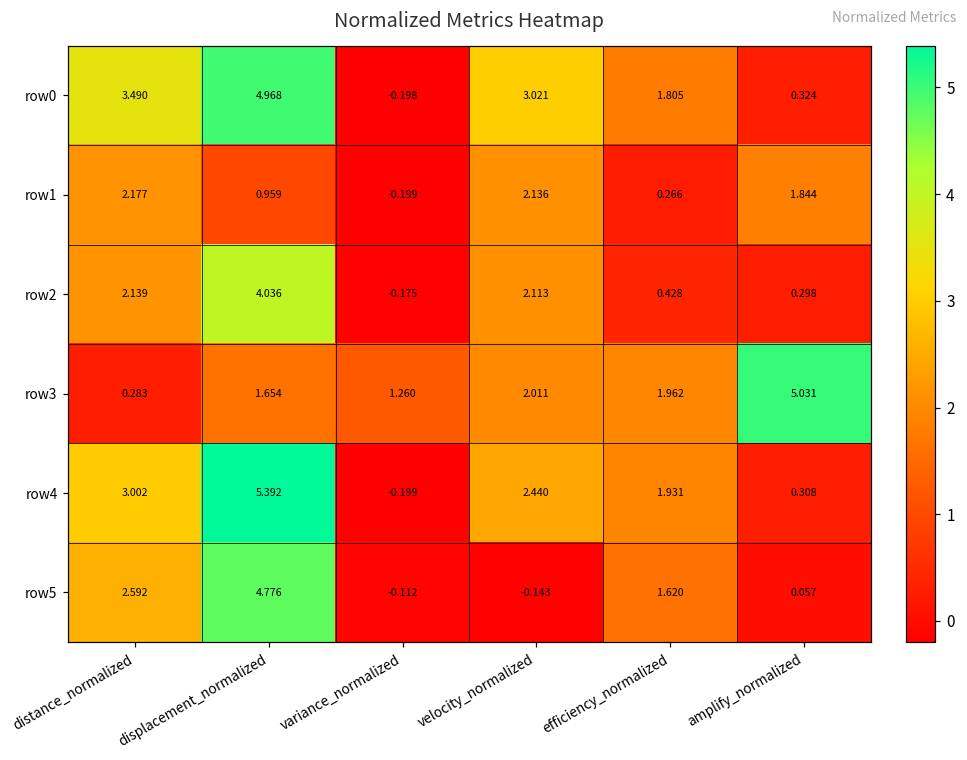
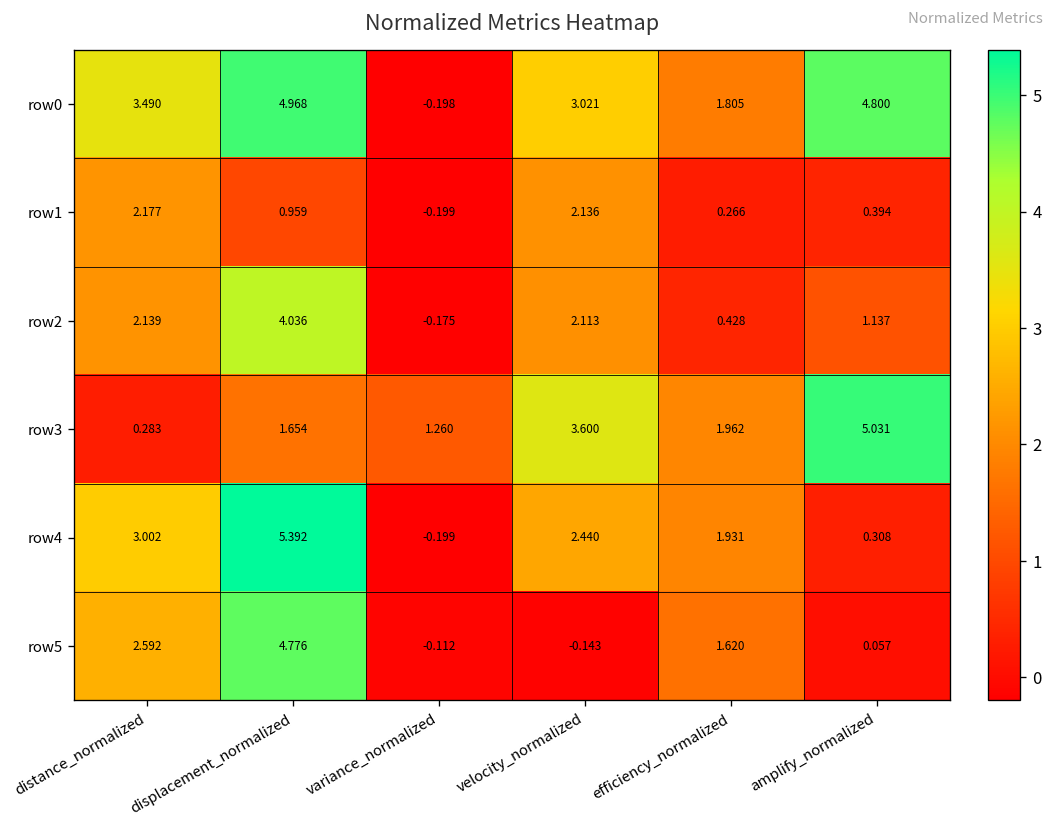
  {
    "row0": {
      "distance_normalized": 3.490,
      "displacement_normalized": 4.968,
      "variance_normalized": -0.198,
      "velocity_normalized": 3.021,
      "efficiency_normalized": 1.805,
-     "amplify_normalized": 0.324
+     "amplify_normalized": 4.800
    },
    "row1": {
      "distance_normalized": 2.177,
      "displacement_normalized": 0.959,
      "variance_normalized": -0.199,
      "velocity_normalized": 2.136,
      "efficiency_normalized": 0.266,
-     "amplify_normalized": 1.844
+     "amplify_normalized": 0.394
    },
    "row2": {
      "distance_normalized": 2.139,
      "displacement_normalized": 4.036,
      "variance_normalized": -0.175,
      "velocity_normalized": 2.113,
      "efficiency_normalized": 0.428,
-     "amplify_normalized": 0.298
+     "amplify_normalized": 1.137
    },
    "row3": {
      "distance_normalized": 0.283,
      "displacement_normalized": 1.654,
      "variance_normalized": 1.260,
-     "velocity_normalized": 2.011,
+     "velocity_normalized": 3.600,
      "efficiency_normalized": 1.962,
      "amplify_normalized": 5.031
    },
    "row4": {
      "distance_normalized": 3.002,
      "displacement_normalized": 5.392,
      "variance_normalized": -0.199,
      "velocity_normalized": 2.440,
      "efficiency_normalized": 1.931,
      "amplify_normalized": 0.308
    },
    "row5": {
      "distance_normalized": 2.592,
      "displacement_normalized": 4.776,
      "variance_normalized": -0.112,
      "velocity_normalized": -0.143,
      "efficiency_normalized": 1.620,
      "amplify_normalized": 0.057
    }
  }
